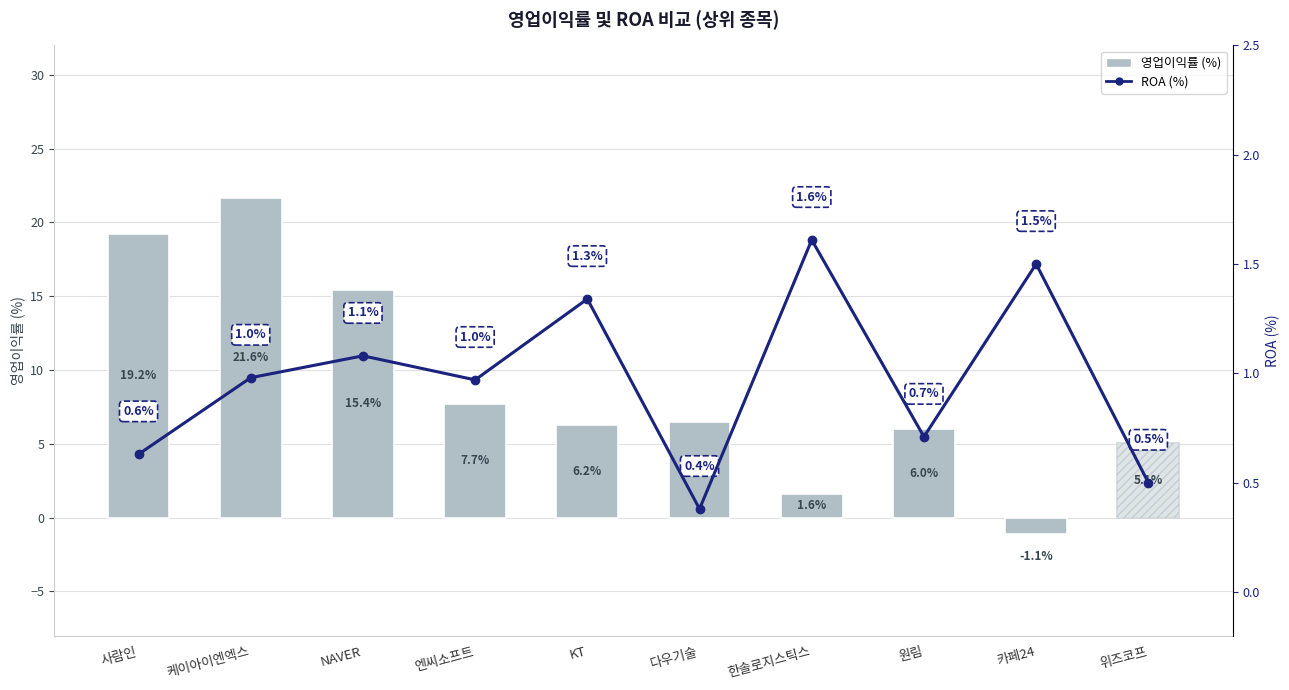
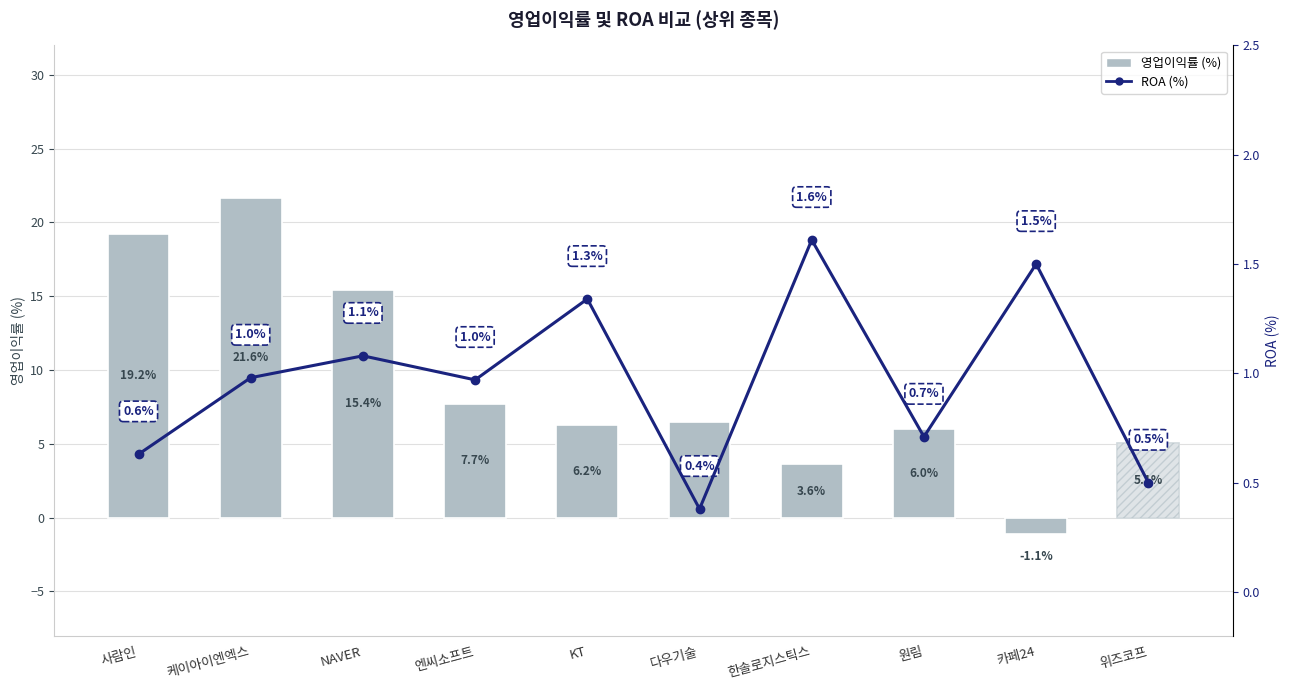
  {
    "영업이익률 (%)": {
      "사람인": "19.2%",
      "케이아이엔엑스": "21.6%",
      "NAVER": "15.4%",
      "엔씨소프트": "7.7%",
      "KT": "6.2%",
-     "한솔로지스틱스": "1.6%",
+     "한솔로지스틱스": "3.6%",
      "원림": "6.0%",
      "카페24": "-1.1%"
    }
  }
